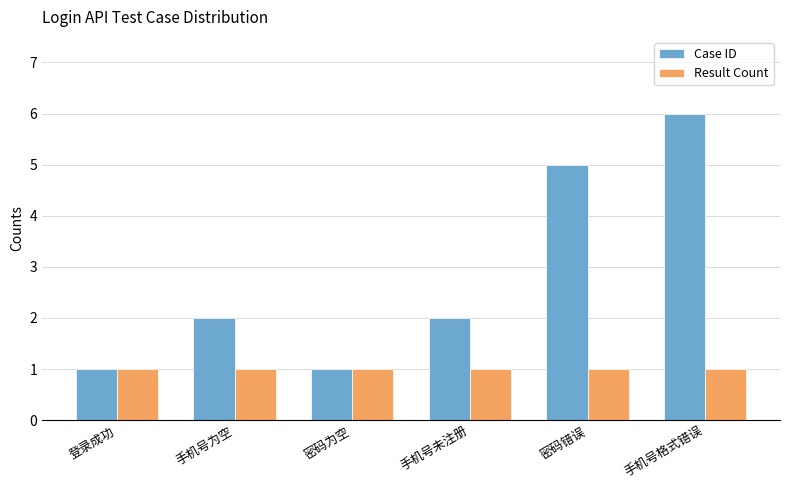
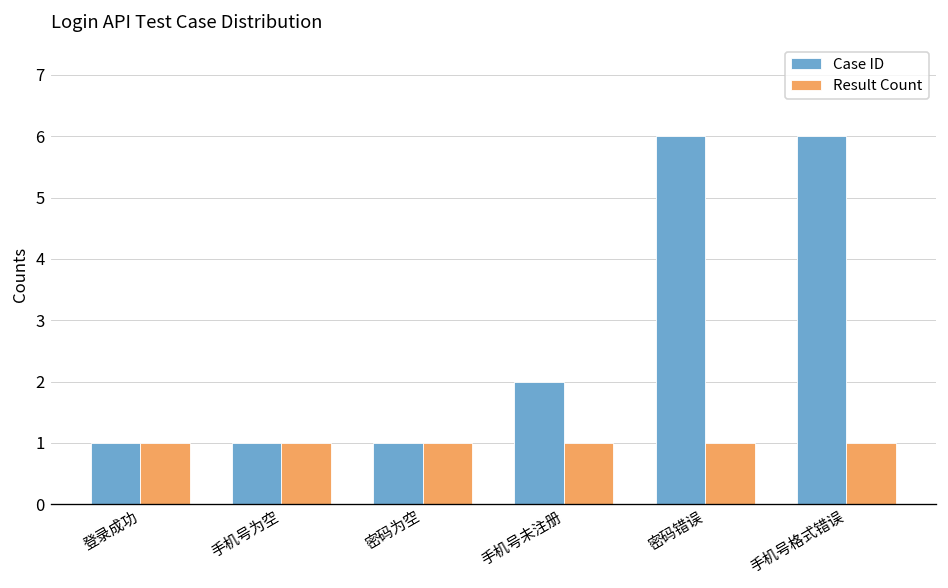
  {
    "Case ID": {
      "登录成功": 1,
-     "手机号为空": 2,
+     "手机号为空": 1,
      "密码为空": 1,
      "手机号未注册": 2,
-     "密码错误": 5,
+     "密码错误": 6,
      "手机号格式错误": 6
    },
    "Result Count": {
      "登录成功": 1,
      "手机号为空": 1,
      "密码为空": 1,
      "手机号未注册": 1,
      "密码错误": 1,
      "手机号格式错误": 1
    }
  }
